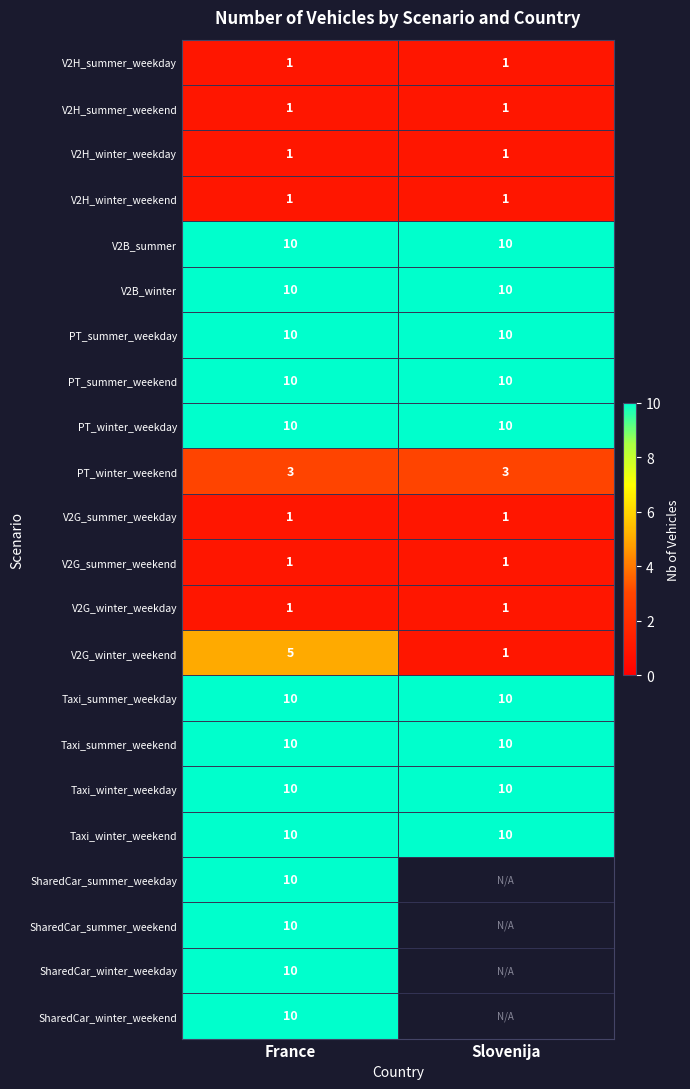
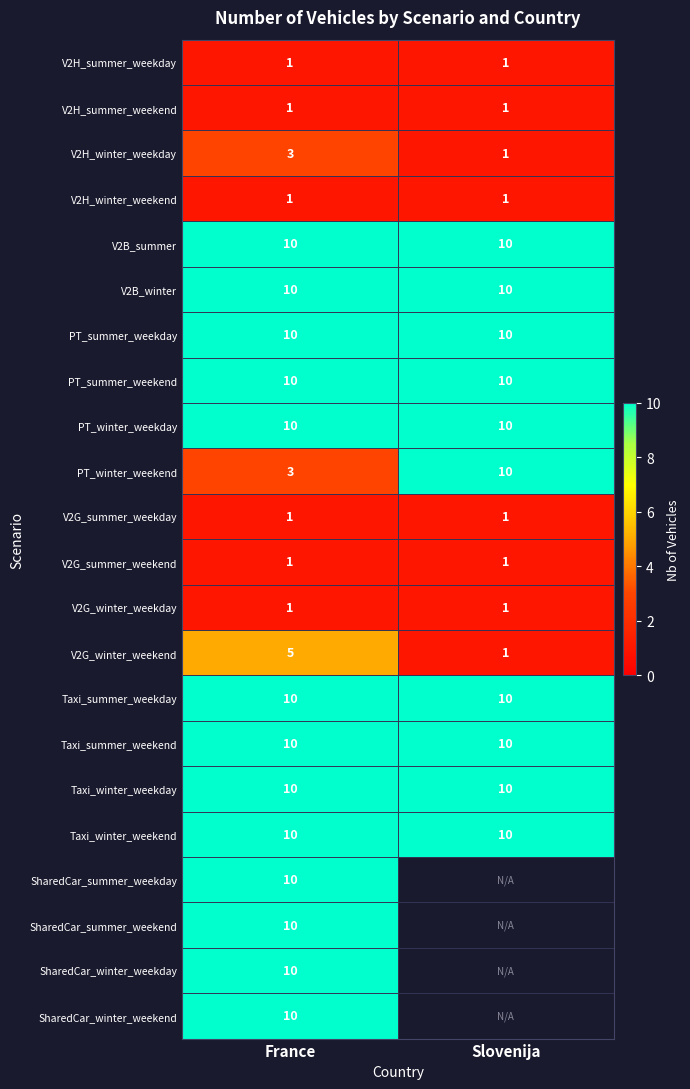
  {
    "V2H_summer_weekday": {
      "France": 1,
      "Slovenija": 1
    },
    "V2H_summer_weekend": {
      "France": 1,
      "Slovenija": 1
    },
    "V2H_winter_weekday": {
-     "France": 1,
+     "France": 3,
      "Slovenija": 1
    },
    "V2H_winter_weekend": {
      "France": 1,
      "Slovenija": 1
    },
    "V2B_summer": {
      "France": 10,
      "Slovenija": 10
    },
    "V2B_winter": {
      "France": 10,
      "Slovenija": 10
    },
    "PT_summer_weekday": {
      "France": 10,
      "Slovenija": 10
    },
    "PT_summer_weekend": {
      "France": 10,
      "Slovenija": 10
    },
    "PT_winter_weekday": {
      "France": 10,
      "Slovenija": 10
    },
    "PT_winter_weekend": {
      "France": 3,
-     "Slovenija": 3
+     "Slovenija": 10
    },
    "V2G_summer_weekday": {
      "France": 1,
      "Slovenija": 1
    },
    "V2G_summer_weekend": {
      "France": 1,
      "Slovenija": 1
    },
    "V2G_winter_weekday": {
      "France": 1,
      "Slovenija": 1
    },
    "V2G_winter_weekend": {
      "France": 5,
      "Slovenija": 1
    },
    "Taxi_summer_weekday": {
      "France": 10,
      "Slovenija": 10
    },
    "Taxi_summer_weekend": {
      "France": 10,
      "Slovenija": 10
    },
    "Taxi_winter_weekday": {
      "France": 10,
      "Slovenija": 10
    },
    "Taxi_winter_weekend": {
      "France": 10,
      "Slovenija": 10
    },
    "SharedCar_summer_weekday": {
      "France": 10
    },
    "SharedCar_summer_weekend": {
      "France": 10
    },
    "SharedCar_winter_weekday": {
      "France": 10
    },
    "SharedCar_winter_weekend": {
      "France": 10
    }
  }
